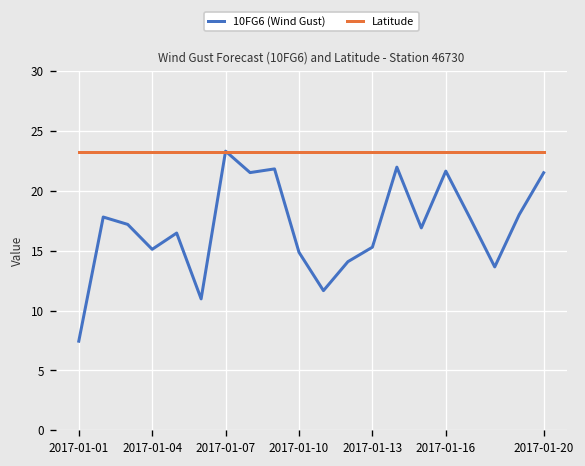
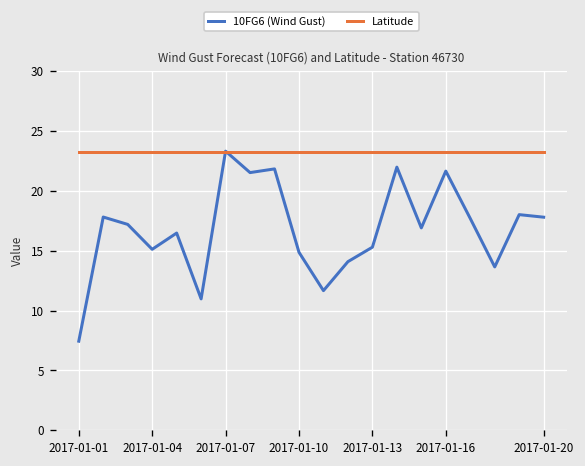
  {
    "10FG6 (Wind Gust)": {
      "2017-01-01": 7,
      "2017-01-04": 15,
      "2017-01-10": 15,
      "2017-01-13": 15,
      "2017-01-16": 22,
-     "2017-01-20": 22
+     "2017-01-20": 18
    },
    "Latitude": {
      "2017-01-01": 23,
      "2017-01-04": 23,
      "2017-01-10": 23,
      "2017-01-13": 23,
      "2017-01-16": 23,
      "2017-01-20": 23
    }
  }
